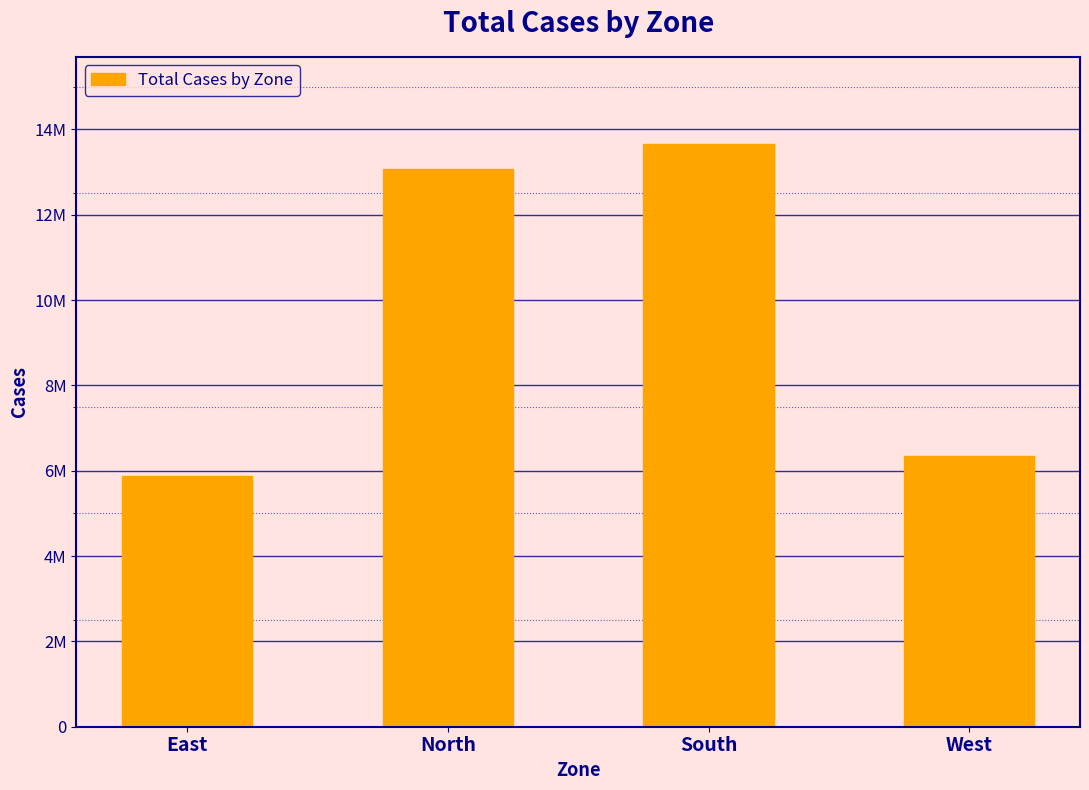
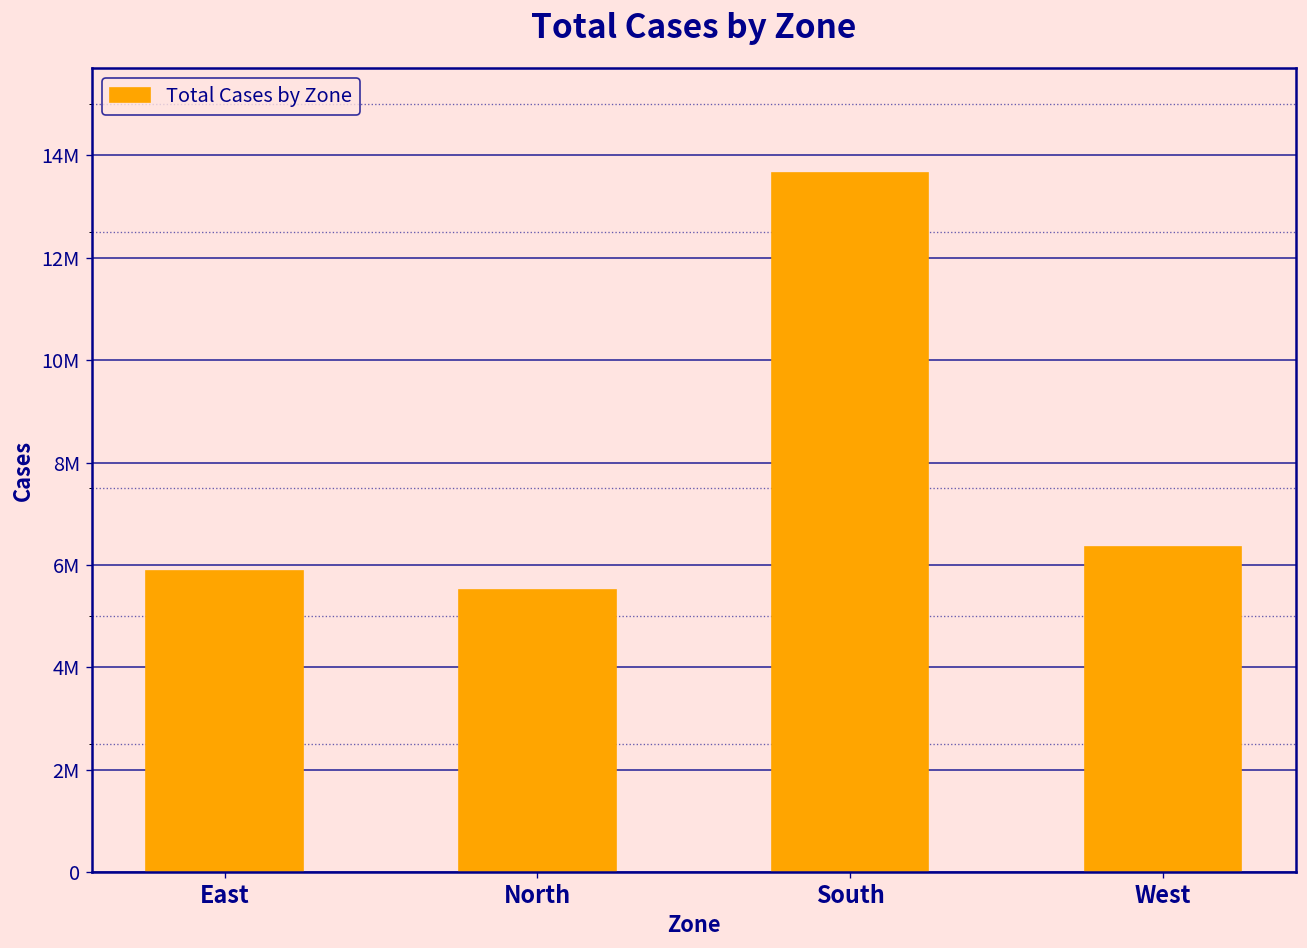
  {
    "East": 5900000,
-   "North": 13100000,
+   "North": 5500000,
    "South": 13700000,
    "West": 6300000
  }
